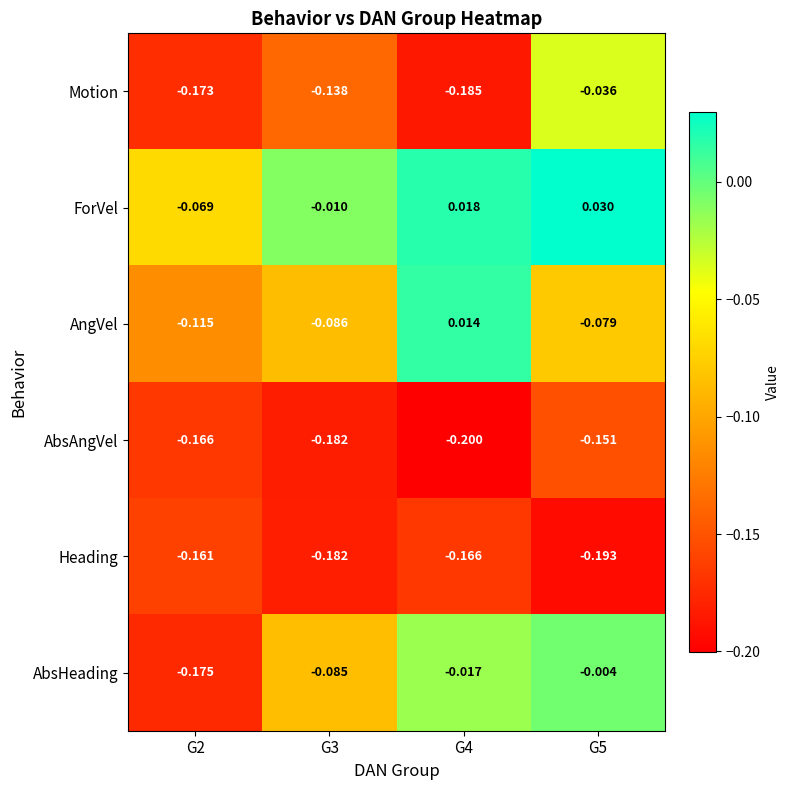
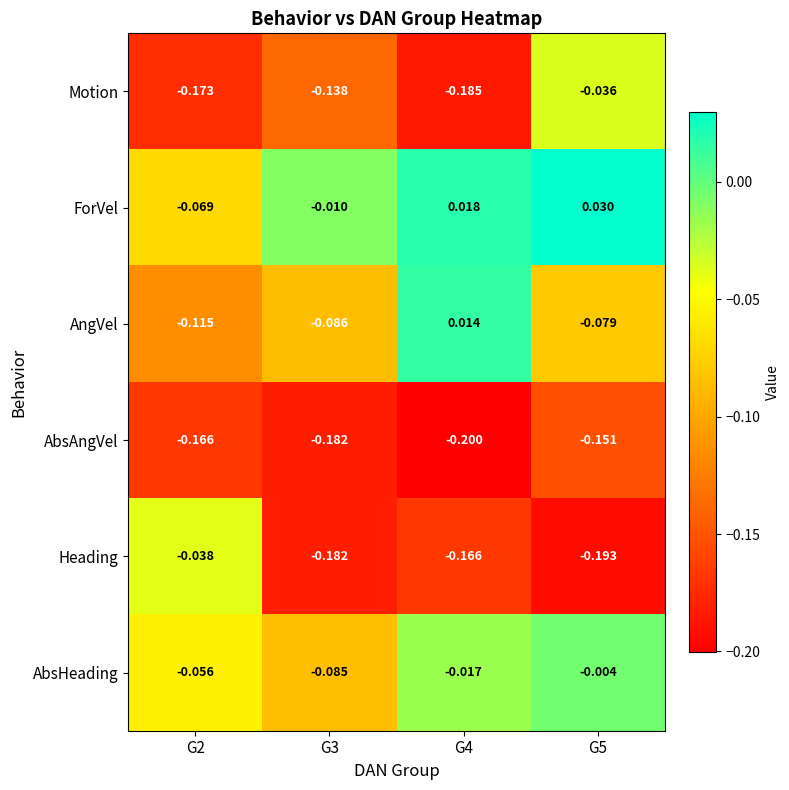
  {
    "Motion": {
      "G2": -0.173,
      "G3": -0.138,
      "G4": -0.185,
      "G5": -0.036
    },
    "ForVel": {
      "G2": -0.069,
      "G3": -0.010,
      "G4": 0.018,
      "G5": 0.030
    },
    "AngVel": {
      "G2": -0.115,
      "G3": -0.086,
      "G4": 0.014,
      "G5": -0.079
    },
    "AbsAngVel": {
      "G2": -0.166,
      "G3": -0.182,
      "G4": -0.200,
      "G5": -0.151
    },
    "Heading": {
-     "G2": -0.161,
+     "G2": -0.038,
      "G3": -0.182,
      "G4": -0.166,
      "G5": -0.193
    },
    "AbsHeading": {
-     "G2": -0.175,
+     "G2": -0.056,
      "G3": -0.085,
      "G4": -0.017,
      "G5": -0.004
    }
  }
